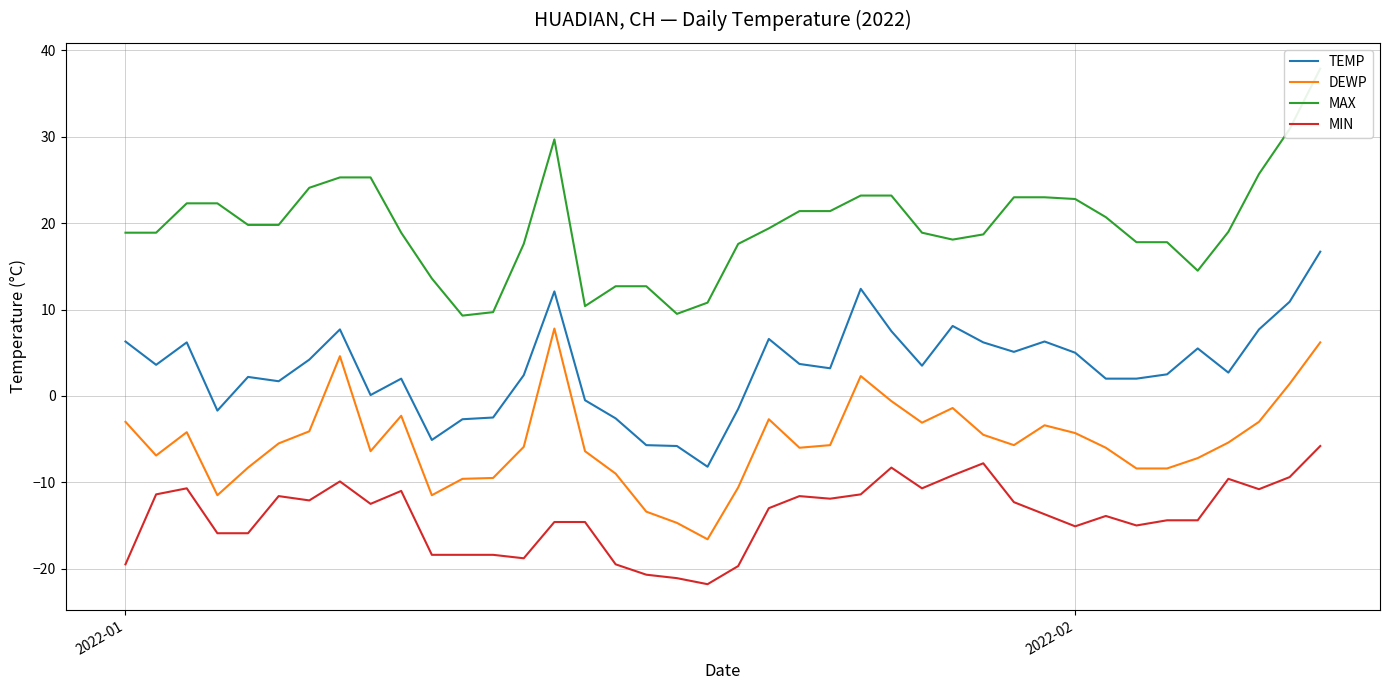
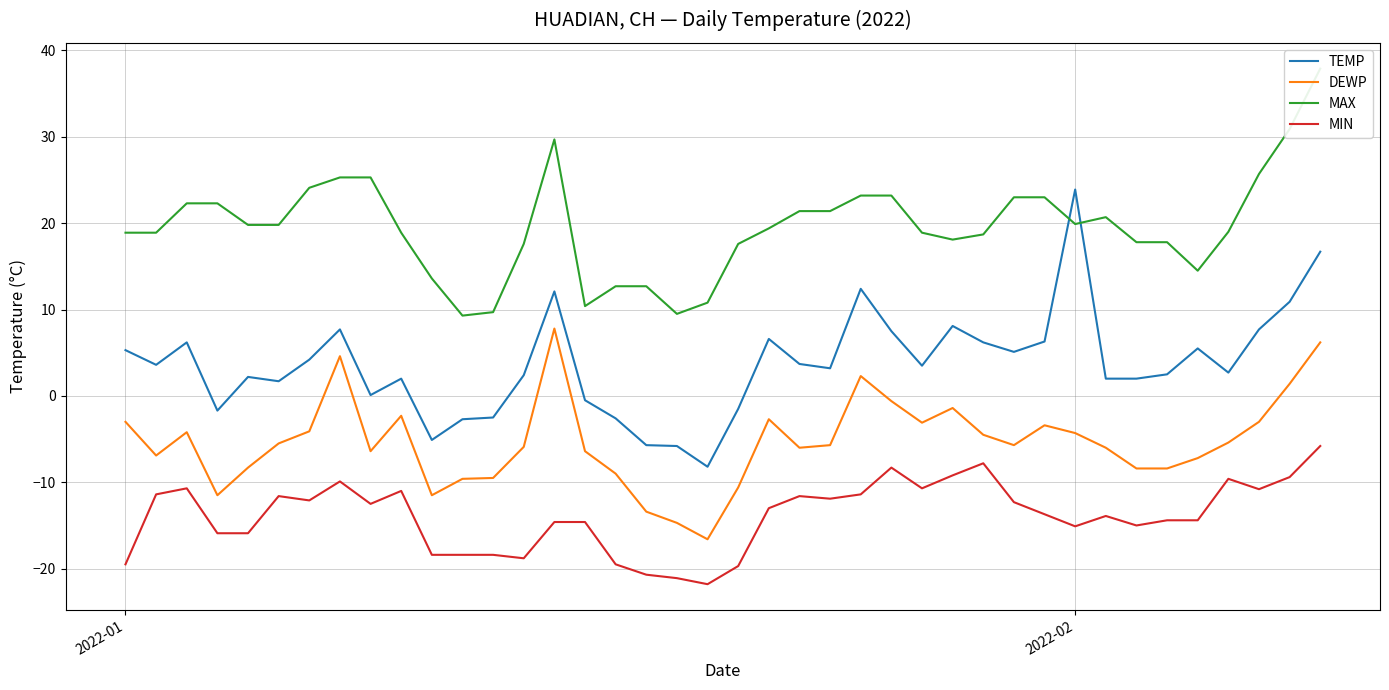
  {
    "TEMP": {
-     "2022-01": 6,
-     "2022-02": 5
+     "2022-01": 5,
+     "2022-02": 24
    },
    "DEWP": {
      "2022-01": -3,
      "2022-02": -4
    },
    "MAX": {
      "2022-01": 19,
-     "2022-02": 23
+     "2022-02": 20
    },
    "MIN": {
      "2022-01": -20,
      "2022-02": -15
    }
  }
